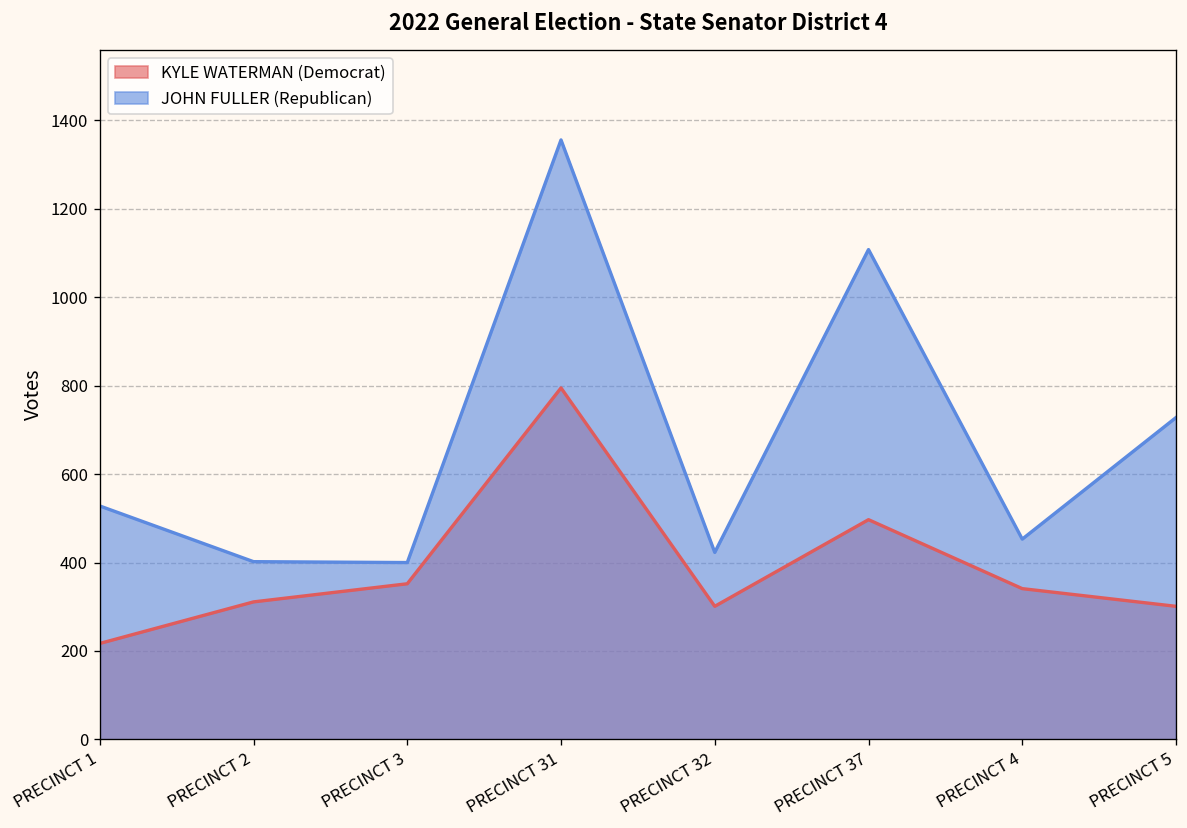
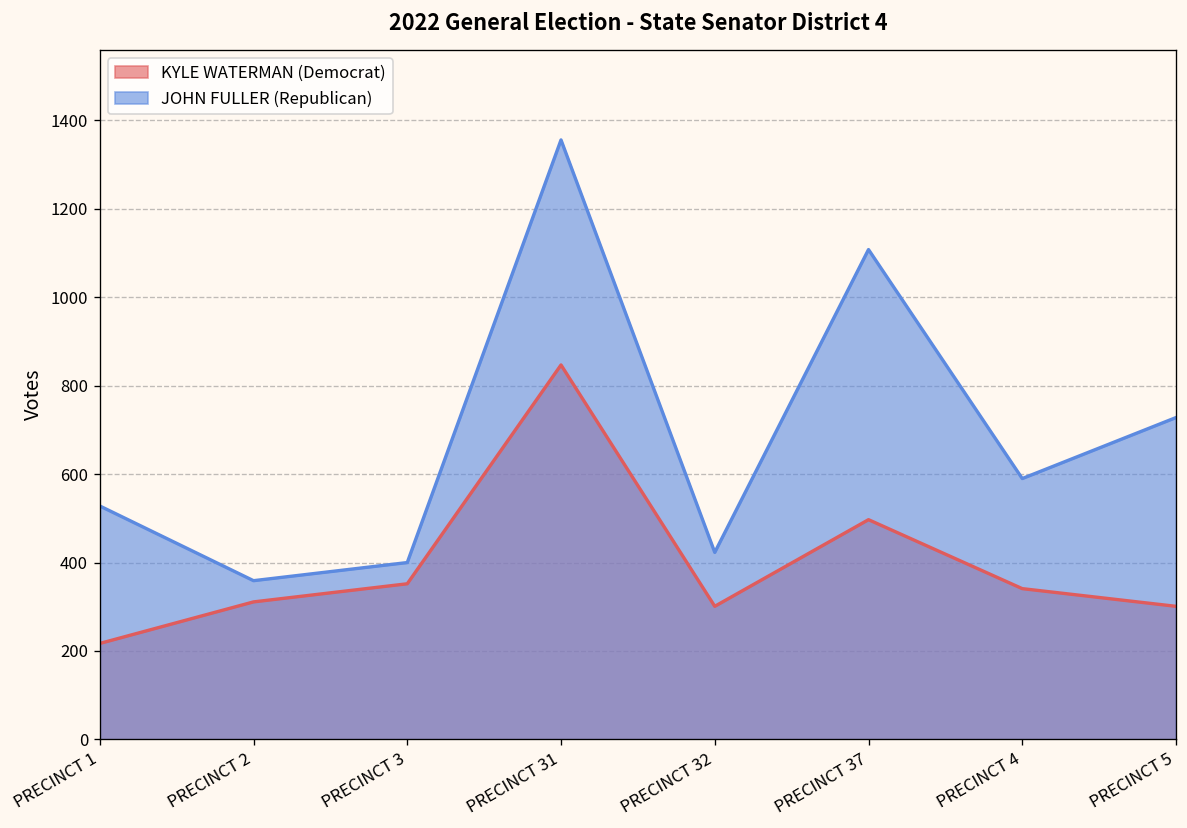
  {
    "KYLE WATERMAN (Democrat)": {
      "PRECINCT 1": 220,
      "PRECINCT 2": 310,
      "PRECINCT 3": 350,
-     "PRECINCT 31": 800,
+     "PRECINCT 31": 850,
      "PRECINCT 32": 300,
      "PRECINCT 37": 500,
      "PRECINCT 4": 340,
      "PRECINCT 5": 300
    },
    "JOHN FULLER (Republican)": {
      "PRECINCT 1": 530,
-     "PRECINCT 2": 400,
+     "PRECINCT 2": 360,
      "PRECINCT 3": 400,
      "PRECINCT 31": 1360,
      "PRECINCT 32": 420,
      "PRECINCT 37": 1110,
-     "PRECINCT 4": 450,
+     "PRECINCT 4": 590,
      "PRECINCT 5": 730
    }
  }
